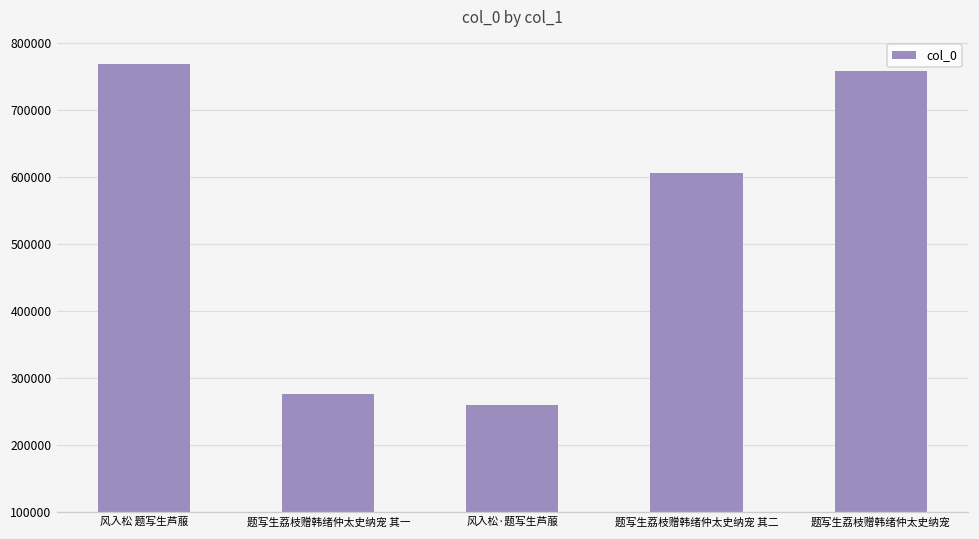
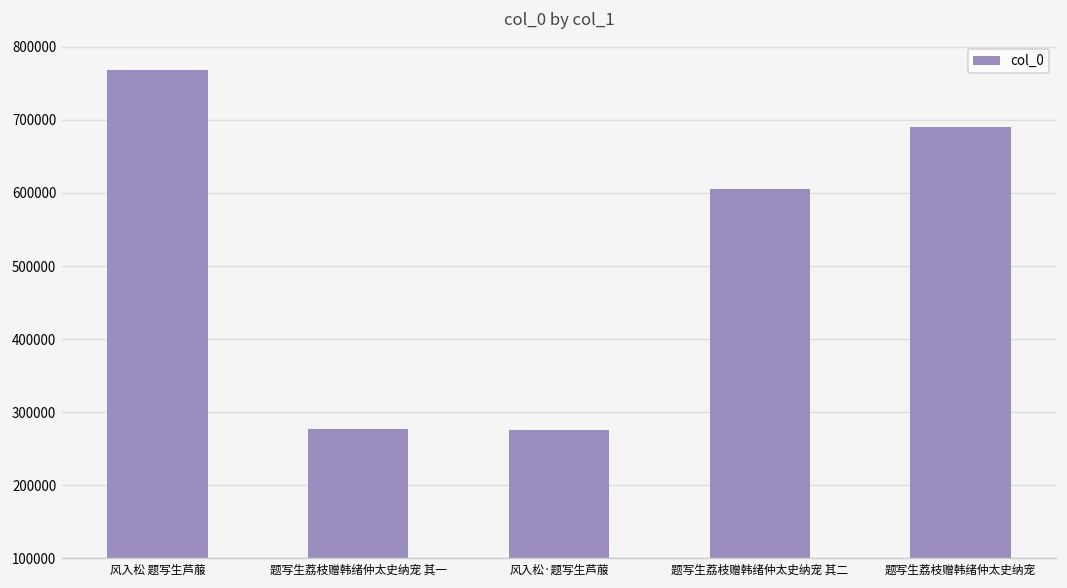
  {
    "风入松 题写生芦菔": 770000,
    "题写生荔枝赠韩绪仲太史纳宠 其一": 280000,
-   "风入松·题写生芦菔": 260000,
+   "风入松·题写生芦菔": 280000,
    "题写生荔枝赠韩绪仲太史纳宠 其二": 610000,
-   "题写生荔枝赠韩绪仲太史纳宠": 760000
+   "题写生荔枝赠韩绪仲太史纳宠": 690000
  }
